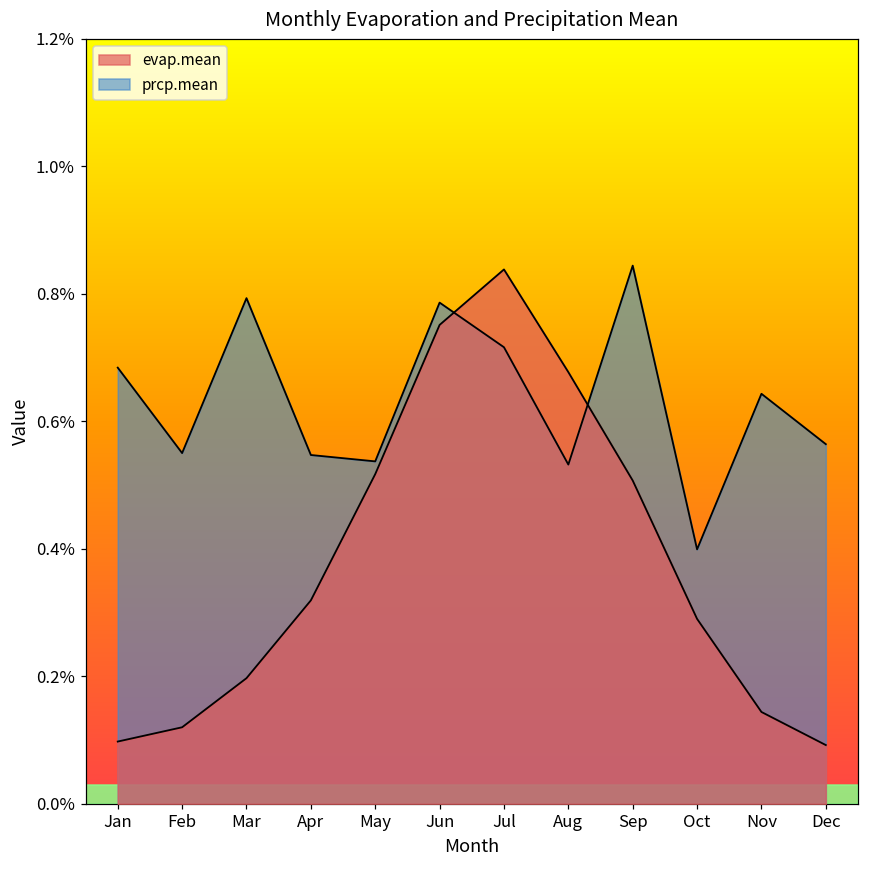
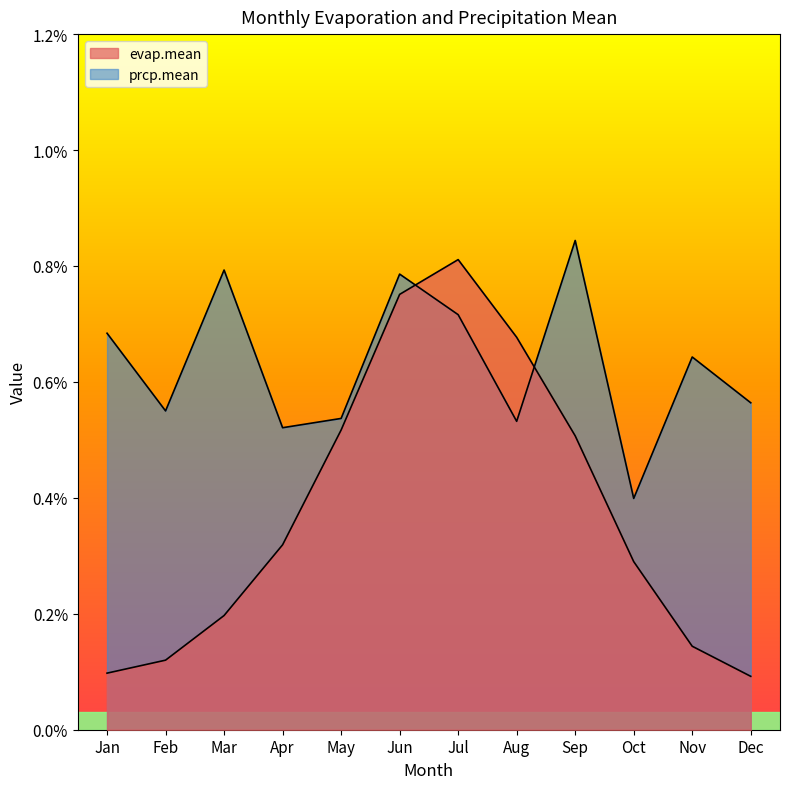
  {
    "evap.mean": {
      "Jan": "0.10%",
      "Feb": "0.12%",
      "Mar": "0.20%",
      "Apr": "0.32%",
      "May": "0.52%",
      "Jun": "0.75%",
-     "Jul": "0.84%",
+     "Jul": "0.81%",
      "Aug": "0.68%",
      "Sep": "0.51%",
      "Oct": "0.29%",
      "Nov": "0.14%",
      "Dec": "0.09%"
    },
    "prcp.mean": {
      "Jan": "0.68%",
      "Feb": "0.55%",
      "Mar": "0.79%",
-     "Apr": "0.55%",
+     "Apr": "0.52%",
      "May": "0.54%",
      "Jun": "0.79%",
      "Jul": "0.72%",
      "Aug": "0.53%",
      "Sep": "0.84%",
      "Oct": "0.40%",
      "Nov": "0.64%",
      "Dec": "0.56%"
    }
  }
